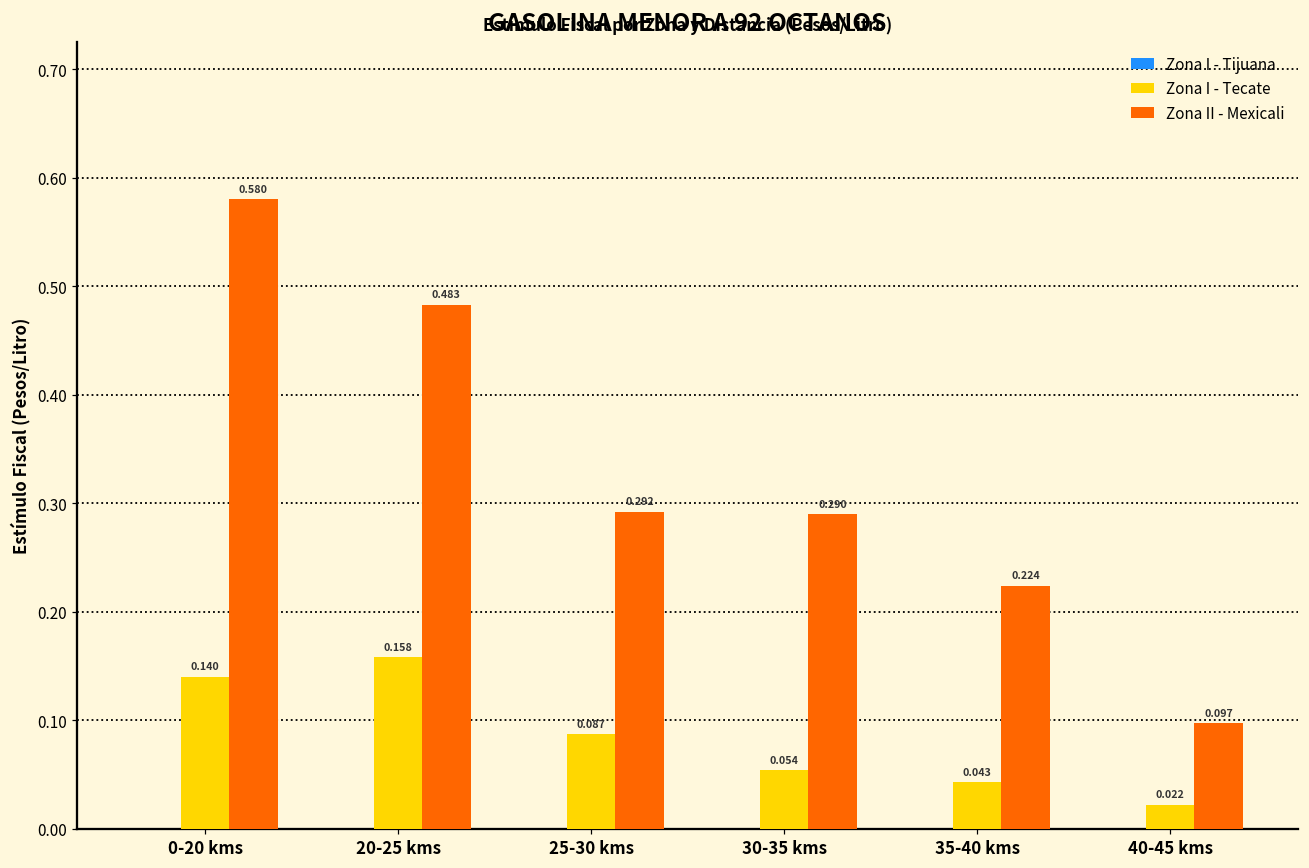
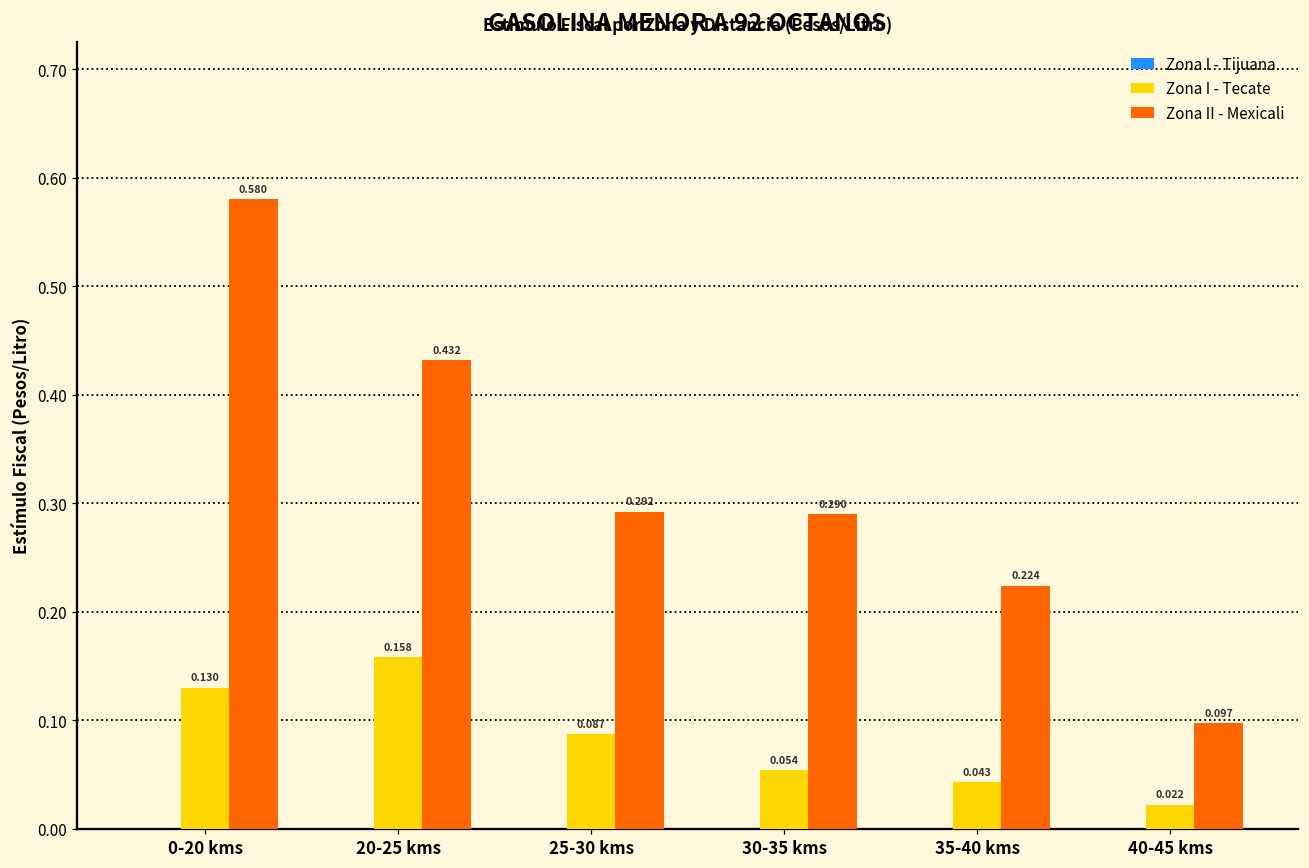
  {
    "Zona I - Tijuana": {
      "0-20 kms": 0.00,
      "20-25 kms": 0.00,
      "25-30 kms": 0.00,
      "30-35 kms": 0.00,
      "35-40 kms": 0.00,
      "40-45 kms": 0.00
    },
    "Zona I - Tecate": {
-     "0-20 kms": 0.140,
+     "0-20 kms": 0.130,
      "20-25 kms": 0.158,
      "25-30 kms": 0.087,
      "30-35 kms": 0.054,
      "35-40 kms": 0.043,
      "40-45 kms": 0.022
    },
    "Zona II - Mexicali": {
      "0-20 kms": 0.580,
-     "20-25 kms": 0.483,
+     "20-25 kms": 0.432,
      "25-30 kms": 0.292,
      "30-35 kms": 0.290,
      "35-40 kms": 0.224,
      "40-45 kms": 0.097
    }
  }
